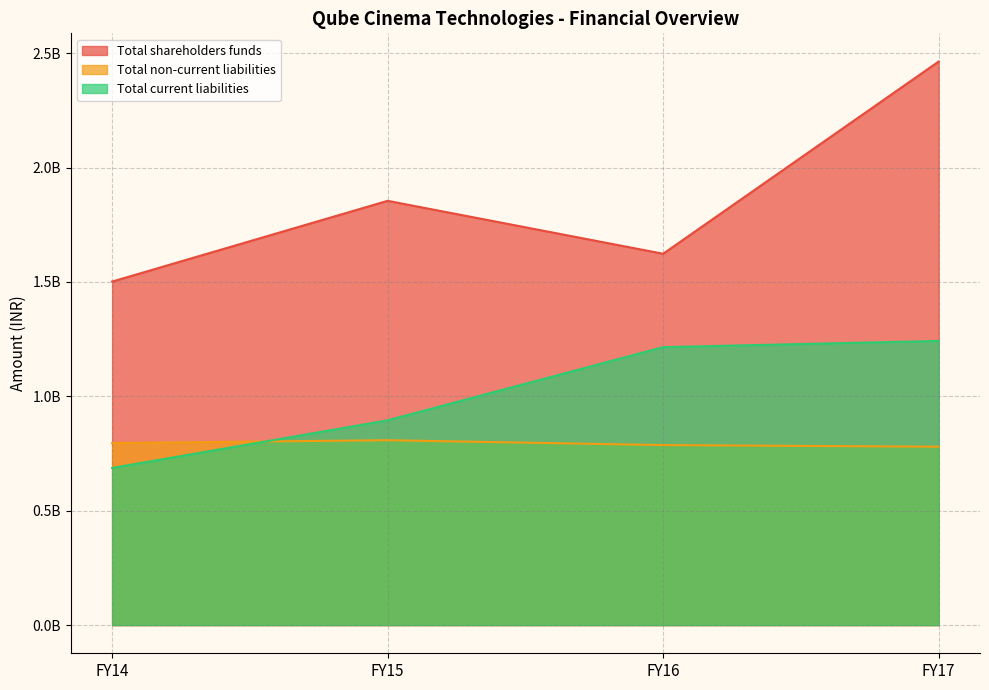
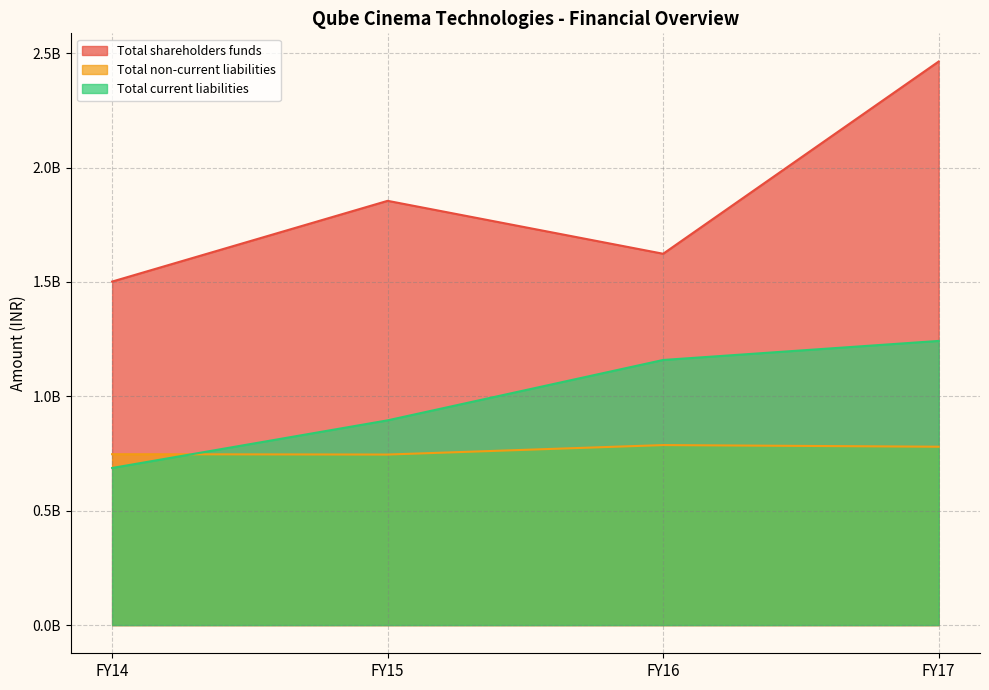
  {
    "Total shareholders funds": {
      "FY14": 1500000000,
      "FY15": 1850000000,
      "FY16": 1620000000,
      "FY17": 2460000000
    },
    "Total non-current liabilities": {
-     "FY14": 800000000,
-     "FY15": 810000000,
+     "FY14": 750000000,
+     "FY15": 750000000,
      "FY16": 790000000,
      "FY17": 780000000
    },
    "Total current liabilities": {
      "FY14": 690000000,
      "FY15": 900000000,
-     "FY16": 1220000000,
+     "FY16": 1160000000,
      "FY17": 1240000000
    }
  }
